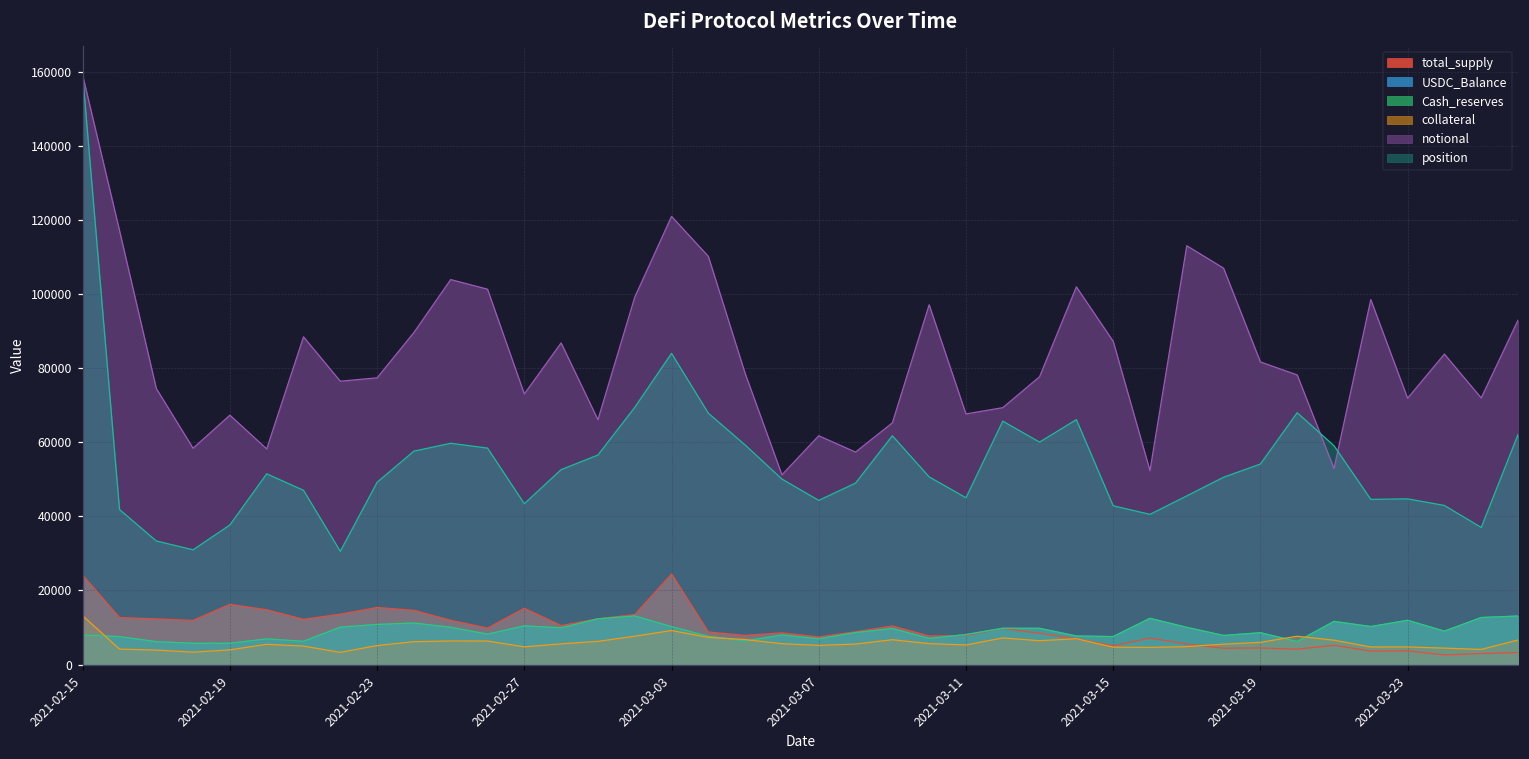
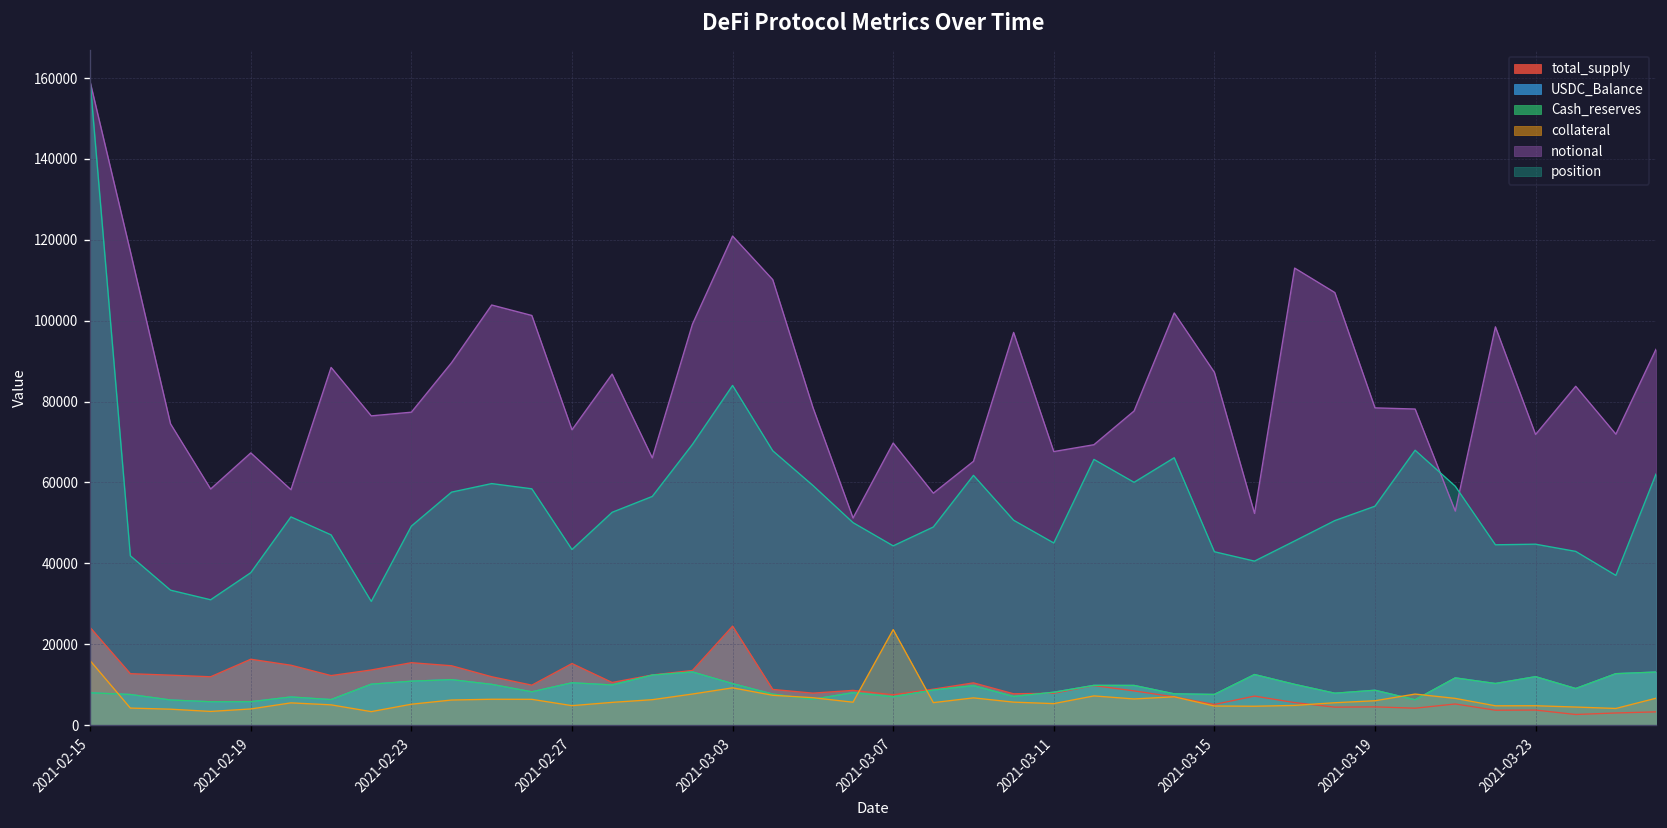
  {
    "total_supply": {
      "2021-02-15": 24000,
      "2021-02-19": 16000,
      "2021-02-23": 15000,
      "2021-02-27": 15000,
      "2021-03-03": 24000,
      "2021-03-19": 4000,
      "2021-03-23": 4000
    },
    "collateral": {
-     "2021-02-15": 13000,
+     "2021-02-15": 16000,
      "2021-02-19": 4000,
      "2021-02-23": 5000,
      "2021-02-27": 5000,
      "2021-03-03": 9000,
-     "2021-03-07": 5000,
+     "2021-03-07": 24000,
      "2021-03-11": 5000,
      "2021-03-19": 6000,
      "2021-03-23": 5000
    },
    "notional": {
      "2021-02-19": 67000,
      "2021-02-23": 77000,
      "2021-02-27": 73000,
      "2021-03-03": 121000,
-     "2021-03-07": 62000,
+     "2021-03-07": 70000,
      "2021-03-11": 68000,
      "2021-03-15": 87000,
-     "2021-03-19": 82000,
+     "2021-03-19": 78000,
      "2021-03-23": 72000
    }
  }
